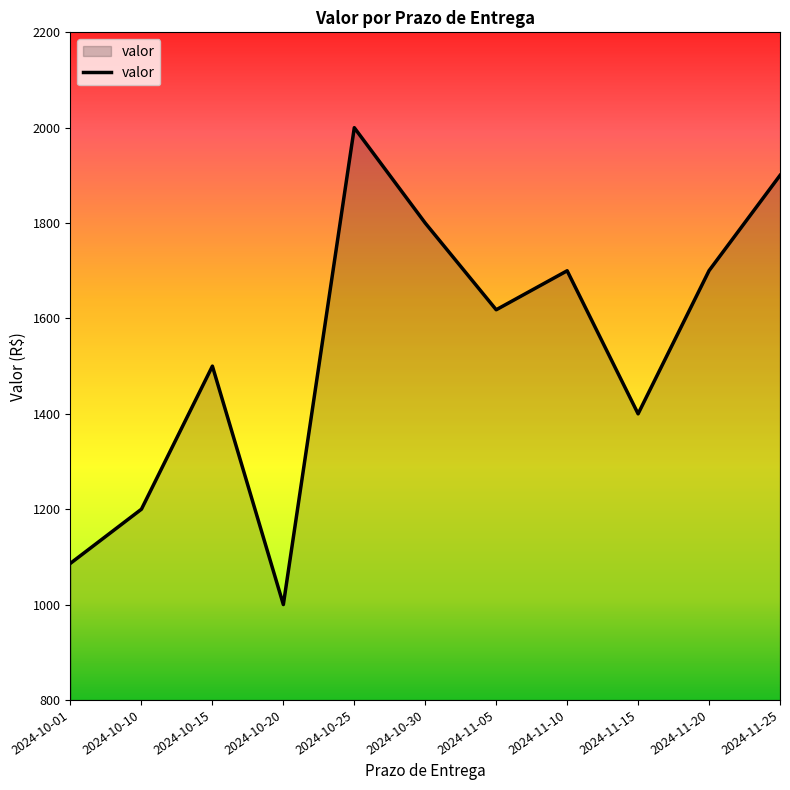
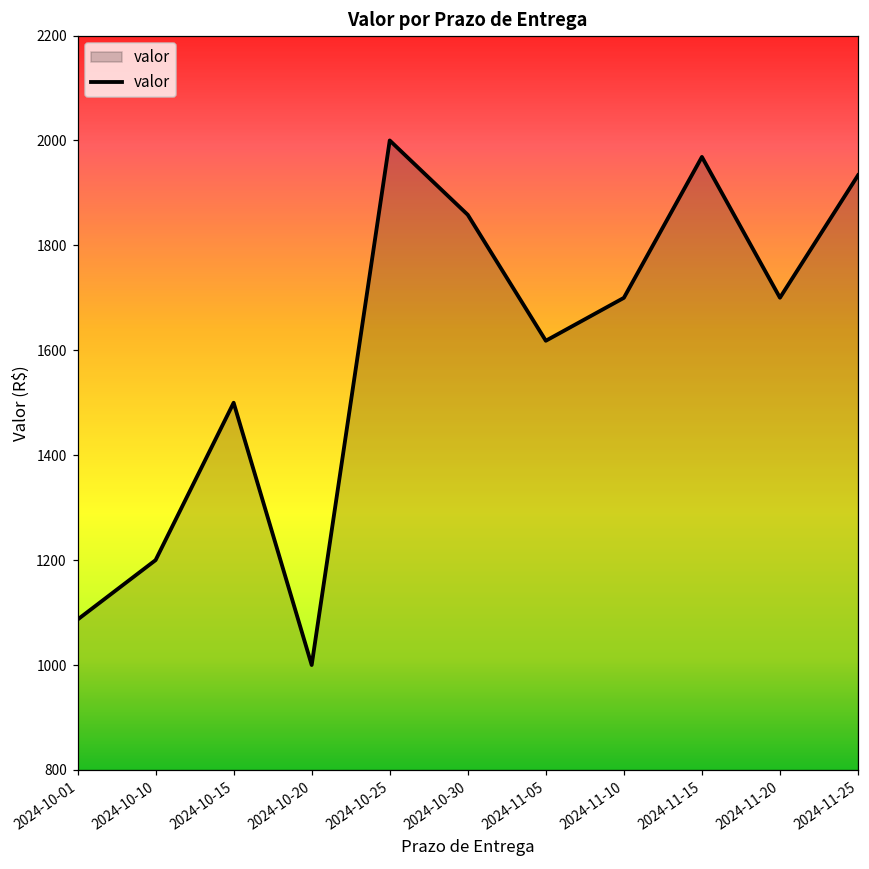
  {
    "2024-10-01": 1090,
    "2024-10-10": 1200,
    "2024-10-15": 1500,
    "2024-10-20": 1000,
    "2024-10-25": 2000,
-   "2024-10-30": 1800,
+   "2024-10-30": 1860,
    "2024-11-05": 1620,
    "2024-11-10": 1700,
-   "2024-11-15": 1400,
+   "2024-11-15": 1970,
    "2024-11-20": 1700,
-   "2024-11-25": 1900
+   "2024-11-25": 1930
  }
